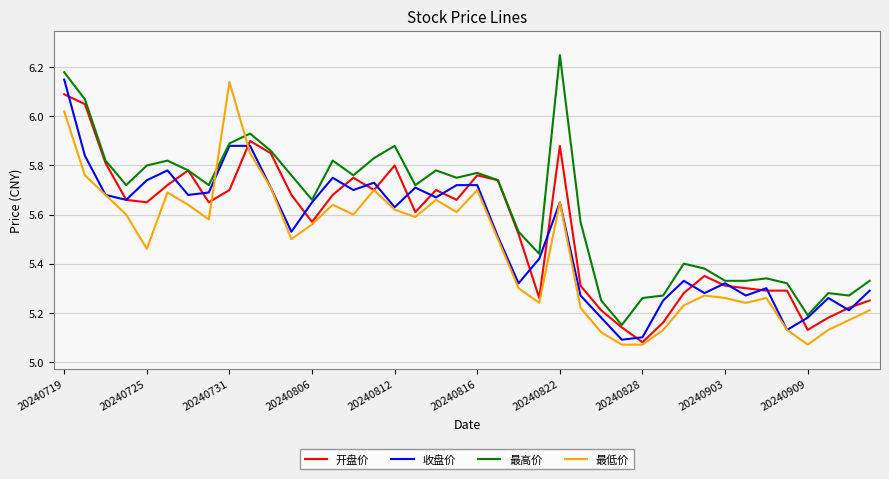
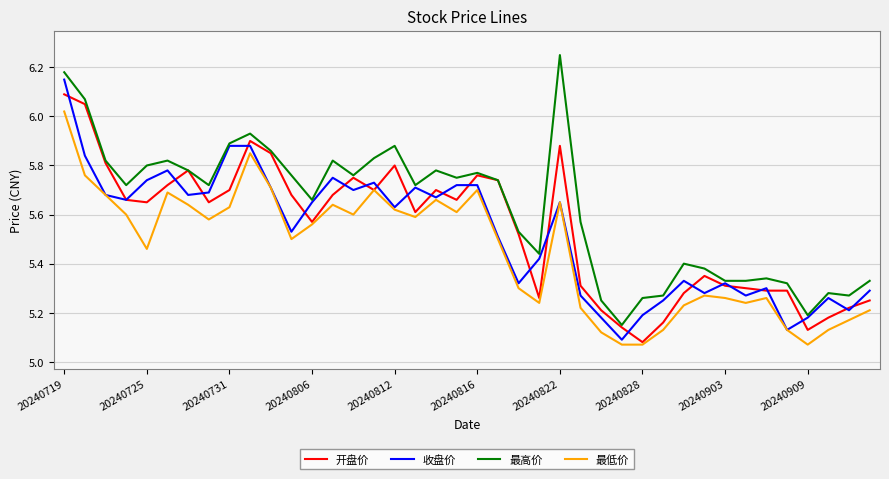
  {
    "开盘价": {
      "20240719": 6.09,
      "20240725": 5.65,
      "20240731": 5.70,
      "20240812": 5.80,
      "20240822": 5.88,
      "20240909": 5.13
    },
    "收盘价": {
      "20240719": 6.15,
      "20240725": 5.74,
      "20240816": 5.72,
-     "20240828": 5.10
+     "20240828": 5.19
    },
    "最高价": {
      "20240719": 6.18,
      "20240725": 5.80,
      "20240812": 5.88,
      "20240822": 6.25,
      "20240828": 5.26
    },
    "最低价": {
      "20240719": 6.02,
      "20240725": 5.46,
-     "20240731": 6.14,
+     "20240731": 5.63,
      "20240816": 5.70,
      "20240903": 5.26,
      "20240909": 5.07
    }
  }
